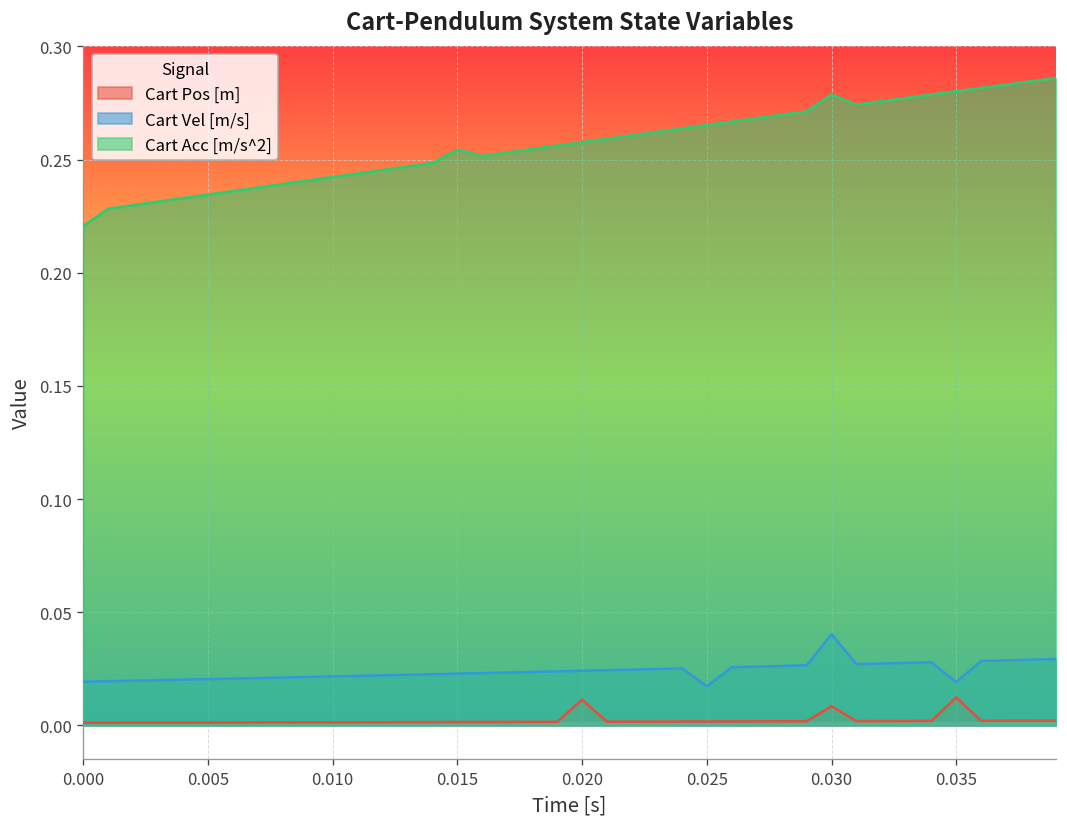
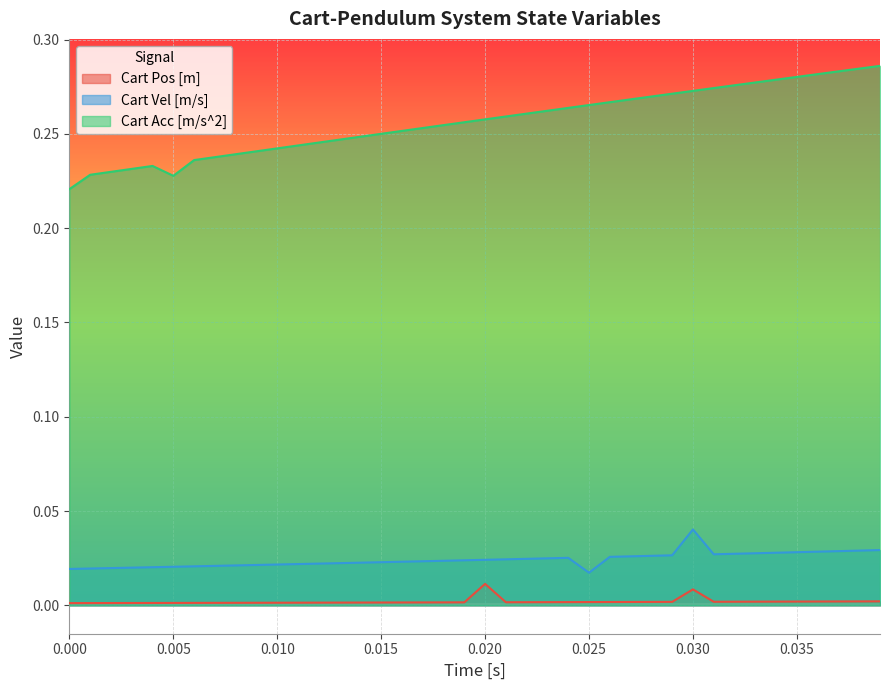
  {
    "Cart Pos [m]": {
      "0.000": 0.001,
      "0.005": 0.001,
      "0.010": 0.001,
      "0.015": 0.002,
      "0.020": 0.011,
      "0.025": 0.002,
      "0.030": 0.008,
-     "0.035": 0.012
+     "0.035": 0.002
    },
    "Cart Vel [m/s]": {
      "0.000": 0.019,
      "0.005": 0.020,
      "0.010": 0.022,
      "0.015": 0.023,
      "0.020": 0.024,
      "0.025": 0.017,
      "0.030": 0.040,
-     "0.035": 0.019
+     "0.035": 0.028
    },
    "Cart Acc [m/s^2]": {
      "0.000": 0.221,
-     "0.005": 0.235,
+     "0.005": 0.228,
      "0.010": 0.242,
-     "0.015": 0.254,
+     "0.015": 0.250,
      "0.020": 0.258,
      "0.025": 0.265,
-     "0.030": 0.279,
+     "0.030": 0.273,
      "0.035": 0.280
    }
  }
